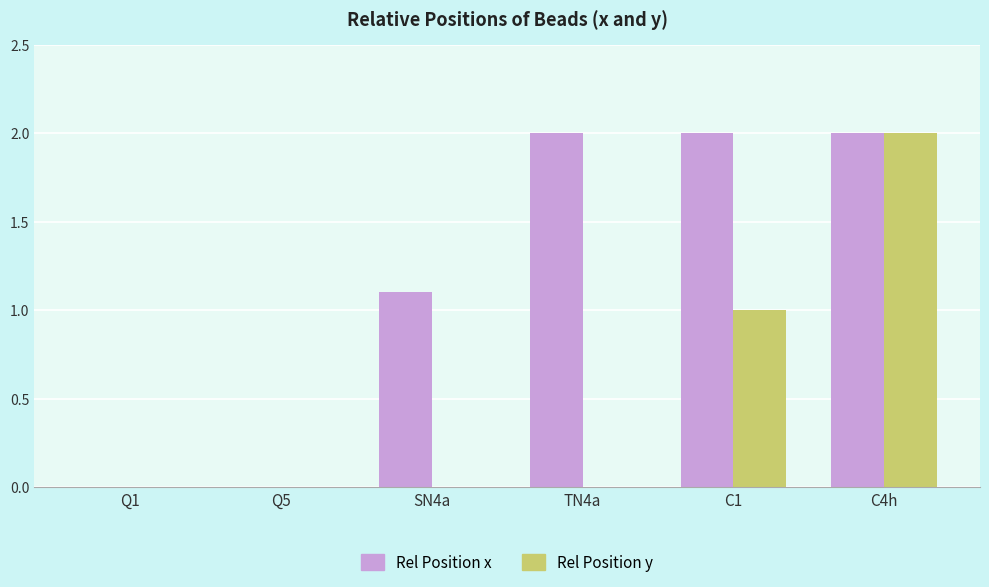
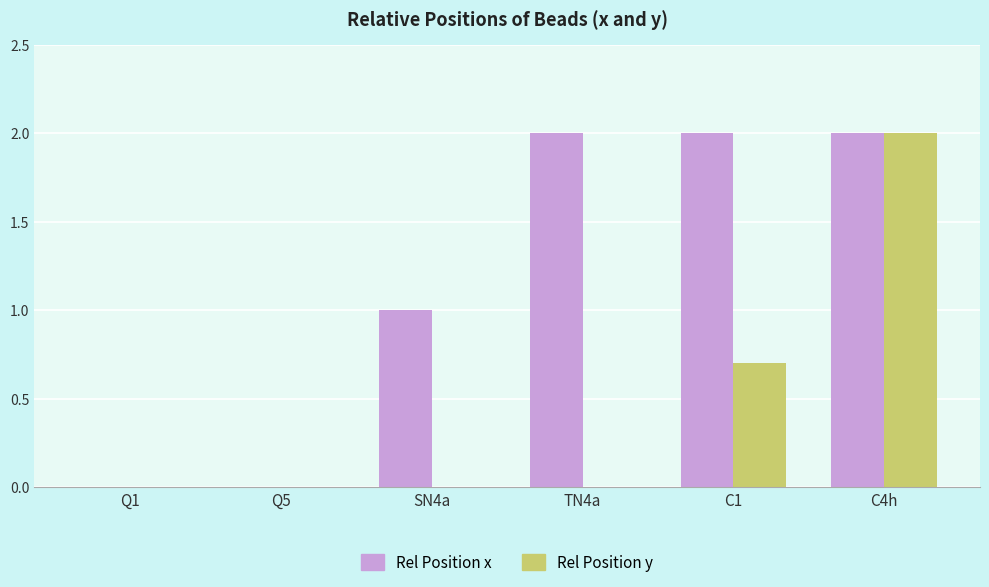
  {
    "Rel Position x": {
      "Q1": 0.0,
      "Q5": 0.0,
-     "SN4a": 1.1,
+     "SN4a": 1.0,
      "TN4a": 2.0,
      "C1": 2.0,
      "C4h": 2.0
    },
    "Rel Position y": {
      "Q1": 0.0,
      "Q5": 0.0,
      "SN4a": 0.0,
      "TN4a": 0.0,
-     "C1": 1.0,
+     "C1": 0.7,
      "C4h": 2.0
    }
  }
